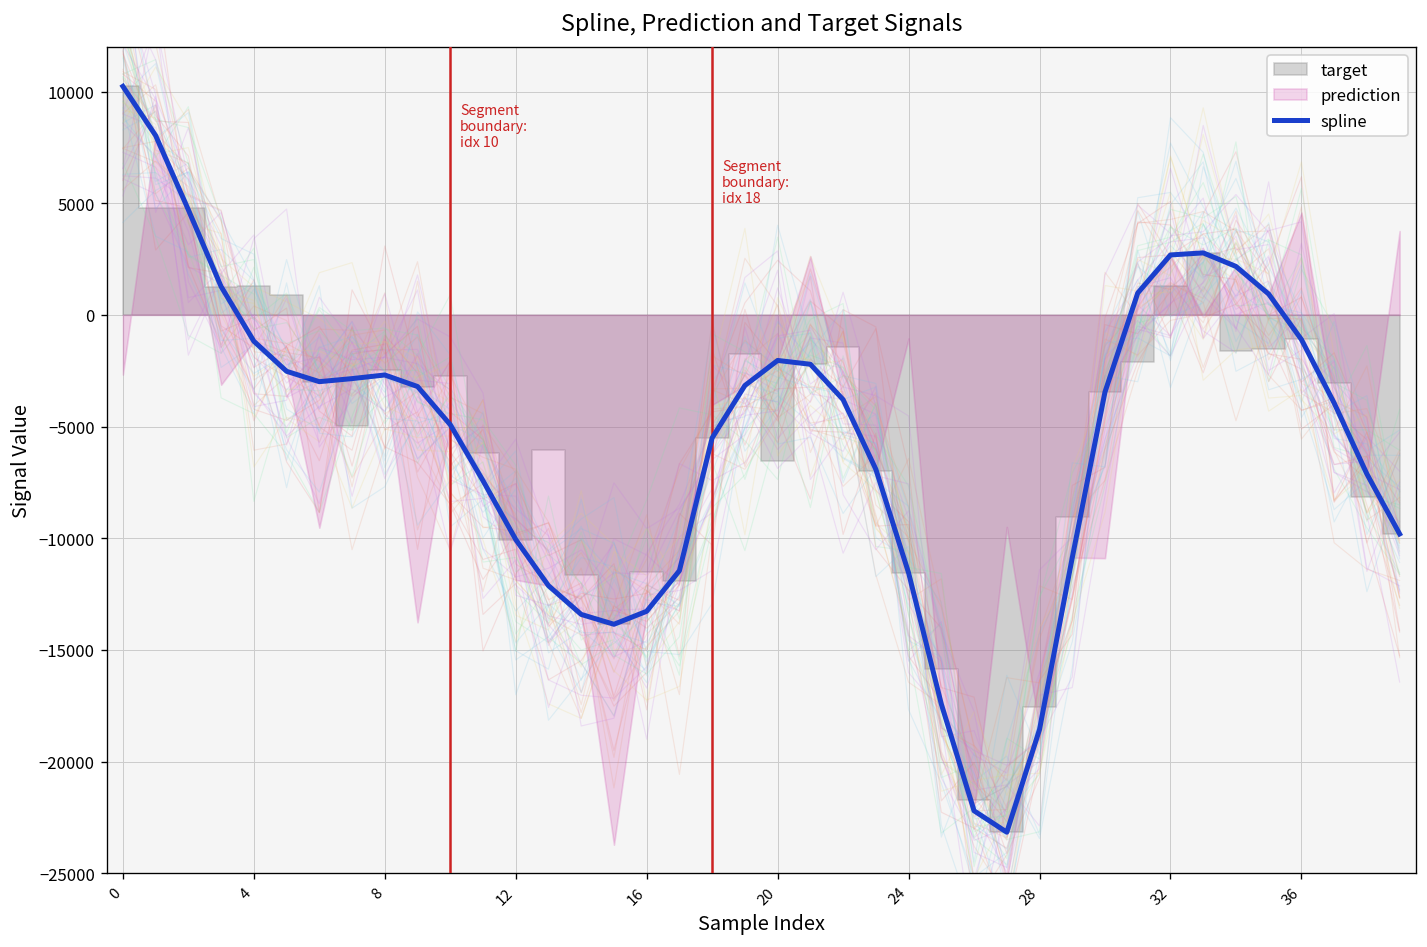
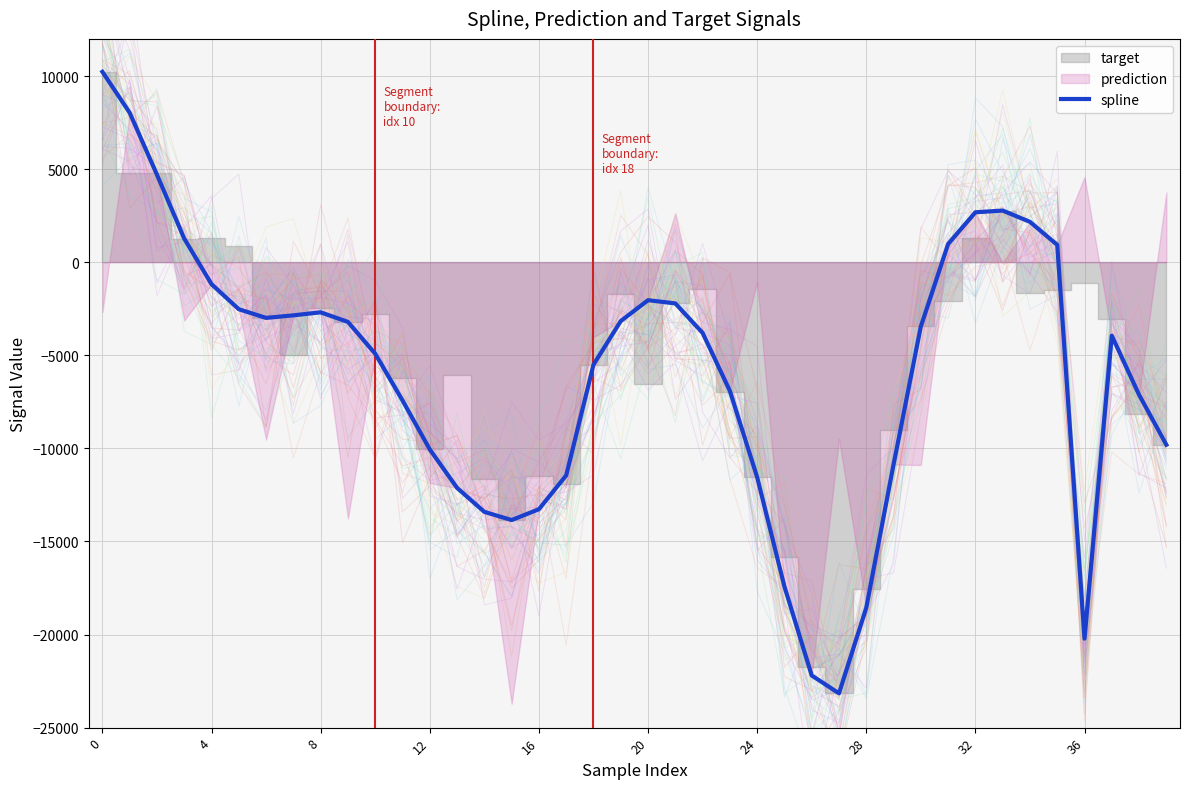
  {
    "spline": {
      "12": -10100,
-     "36": -1100
+     "36": -20200
    }
  }
